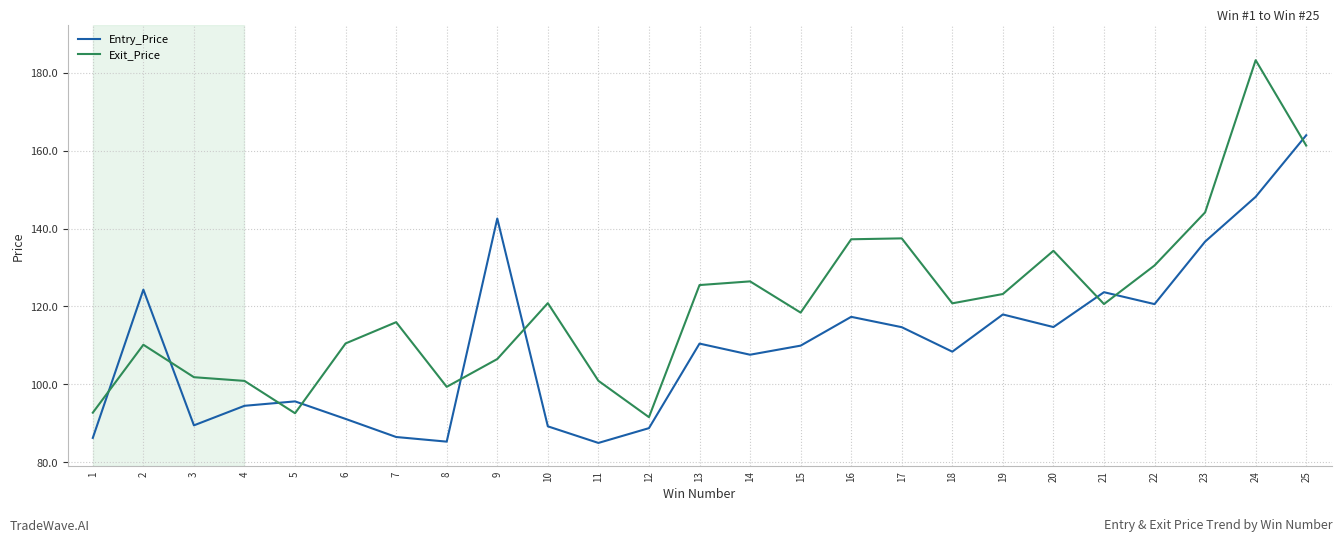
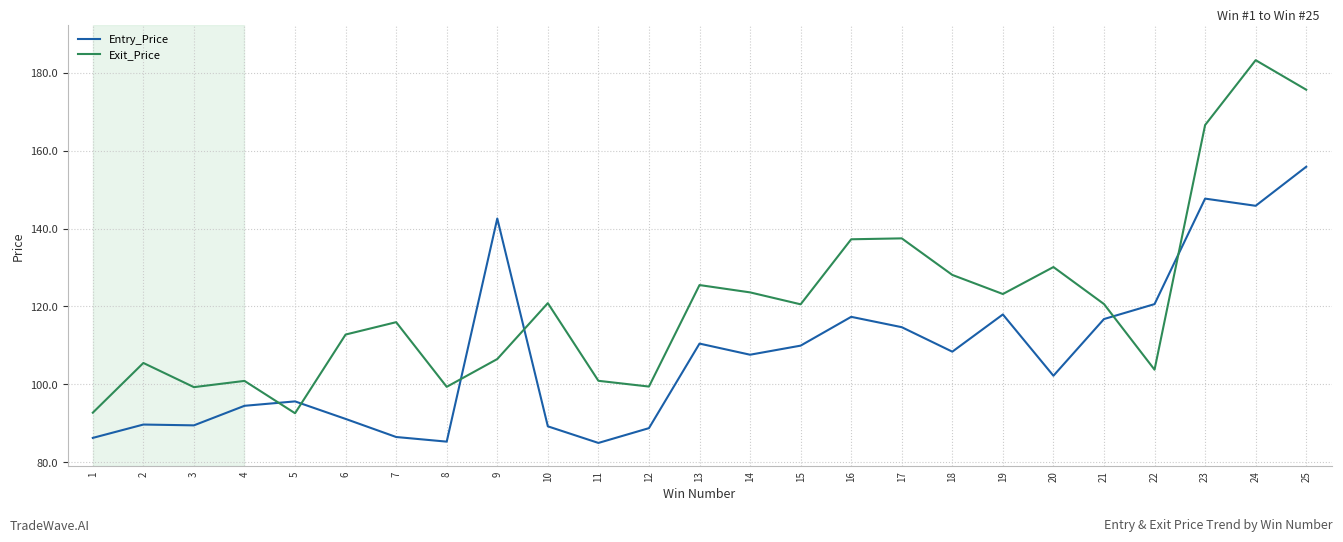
  {
    "Entry_Price": {
      "1": 86,
-     "2": 124,
+     "2": 90,
      "3": 89,
      "4": 94,
      "5": 96,
      "6": 91,
      "7": 86,
      "8": 85,
      "9": 143,
      "10": 89,
      "11": 85,
      "12": 89,
      "13": 110,
      "14": 108,
      "15": 110,
      "16": 117,
      "17": 115,
      "18": 108,
      "19": 118,
-     "20": 115,
-     "21": 124,
+     "20": 102,
+     "21": 117,
      "22": 121,
-     "23": 137,
-     "24": 148,
-     "25": 164
+     "23": 148,
+     "24": 146,
+     "25": 156
    },
    "Exit_Price": {
      "1": 93,
-     "2": 110,
-     "3": 102,
+     "2": 105,
+     "3": 99,
      "4": 101,
      "5": 93,
-     "6": 110,
+     "6": 113,
      "7": 116,
      "8": 99,
      "9": 106,
      "10": 121,
      "11": 101,
-     "12": 92,
+     "12": 99,
      "13": 125,
-     "14": 126,
-     "15": 118,
+     "14": 124,
+     "15": 121,
      "16": 137,
      "17": 137,
-     "18": 121,
+     "18": 128,
      "19": 123,
-     "20": 134,
+     "20": 130,
      "21": 121,
-     "22": 131,
-     "23": 144,
+     "22": 104,
+     "23": 167,
      "24": 183,
-     "25": 161
+     "25": 176
    }
  }
